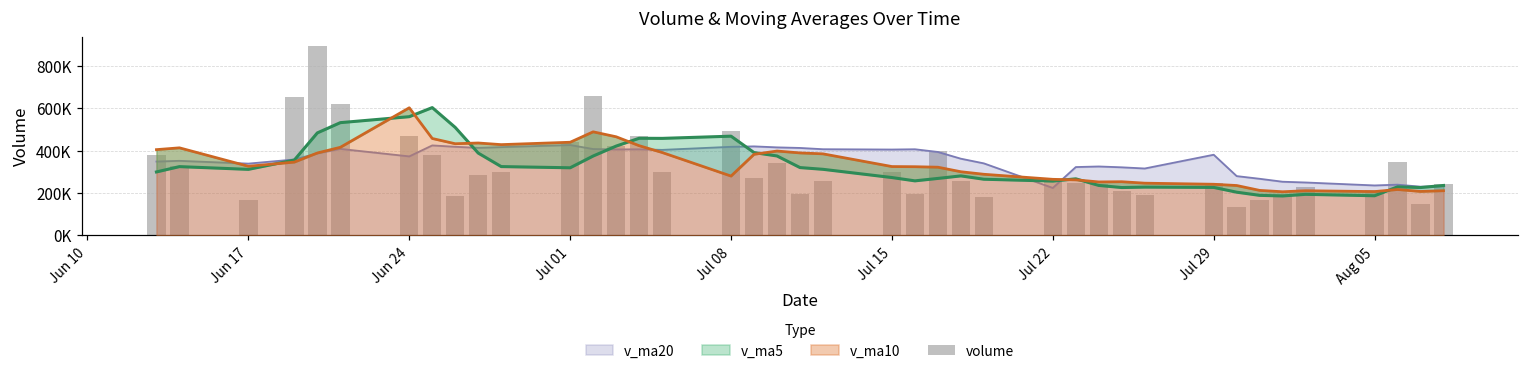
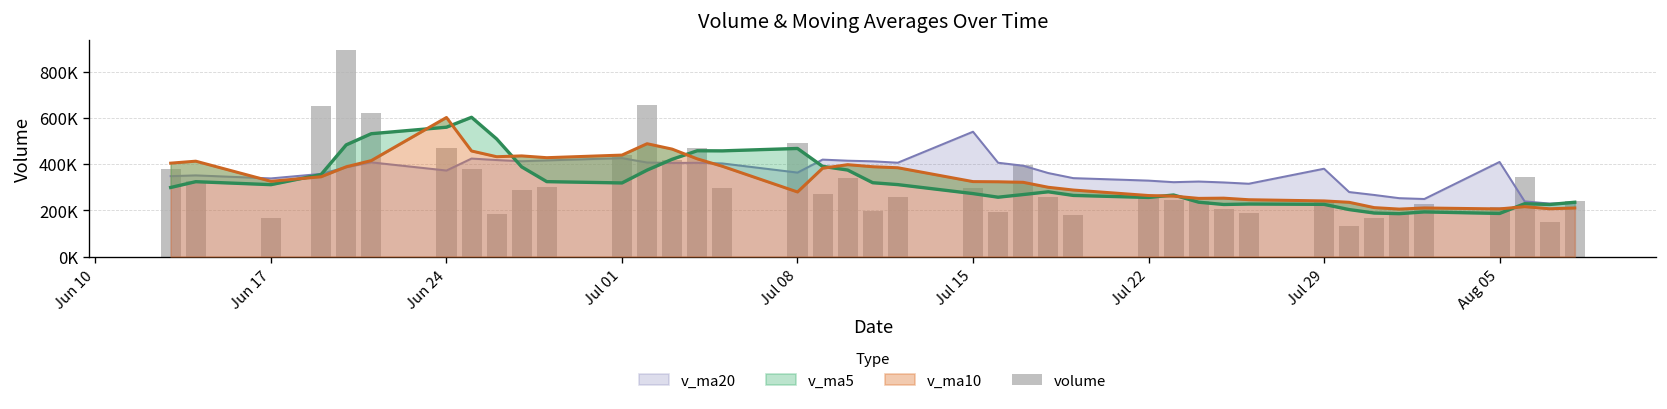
  {
    "v_ma20": {
      "Jun 24": 370000,
-     "Jul 08": 420000,
-     "Jul 15": 400000,
-     "Jul 22": 220000,
+     "Jul 08": 360000,
+     "Jul 15": 540000,
+     "Jul 22": 330000,
      "Jul 29": 380000,
-     "Aug 05": 240000
+     "Aug 05": 410000
    },
    "v_ma10": {
      "Jul 08": 280000
    }
  }
